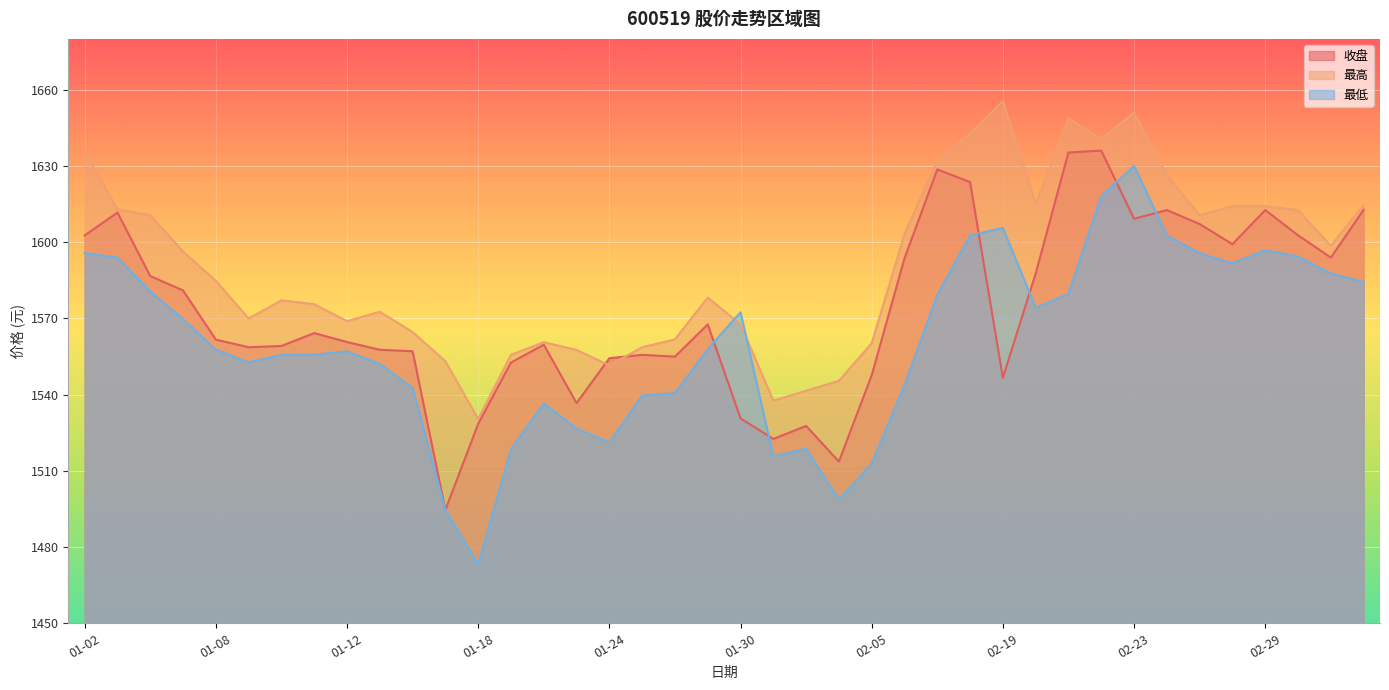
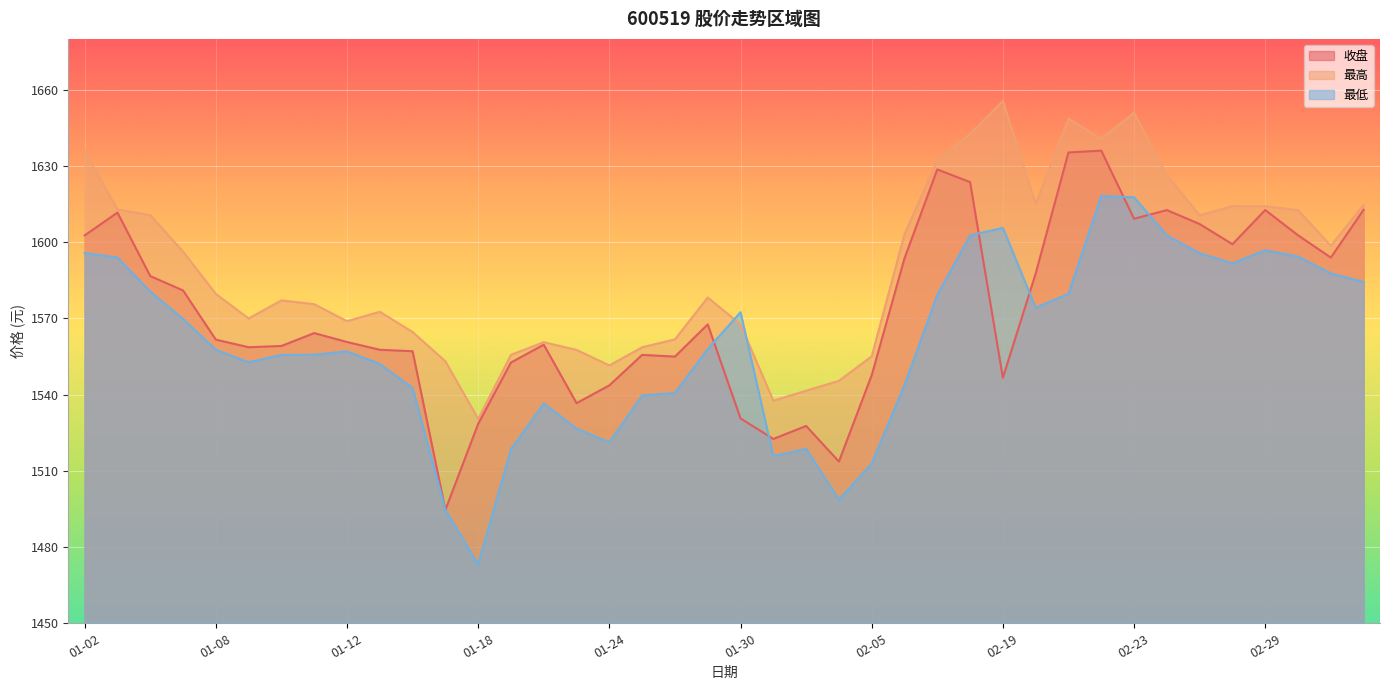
  {
    "收盘": {
      "01-02": 1603,
      "01-08": 1562,
      "01-12": 1561,
      "01-18": 1529,
-     "01-24": 1554,
+     "01-24": 1544,
      "01-30": 1531,
      "02-05": 1548,
      "02-19": 1547,
      "02-23": 1609,
      "02-29": 1613
    },
    "最高": {
      "01-02": 1636,
-     "01-08": 1585,
+     "01-08": 1580,
      "01-12": 1569,
      "01-18": 1530,
      "01-24": 1551,
      "01-30": 1568,
-     "02-05": 1560,
+     "02-05": 1555,
      "02-19": 1656,
      "02-23": 1651,
      "02-29": 1614
    },
    "最低": {
      "01-02": 1596,
      "01-08": 1558,
      "01-12": 1557,
      "01-18": 1473,
      "01-24": 1521,
      "01-30": 1572,
      "02-05": 1513,
      "02-19": 1606,
-     "02-23": 1630,
+     "02-23": 1618,
      "02-29": 1597
    }
  }
